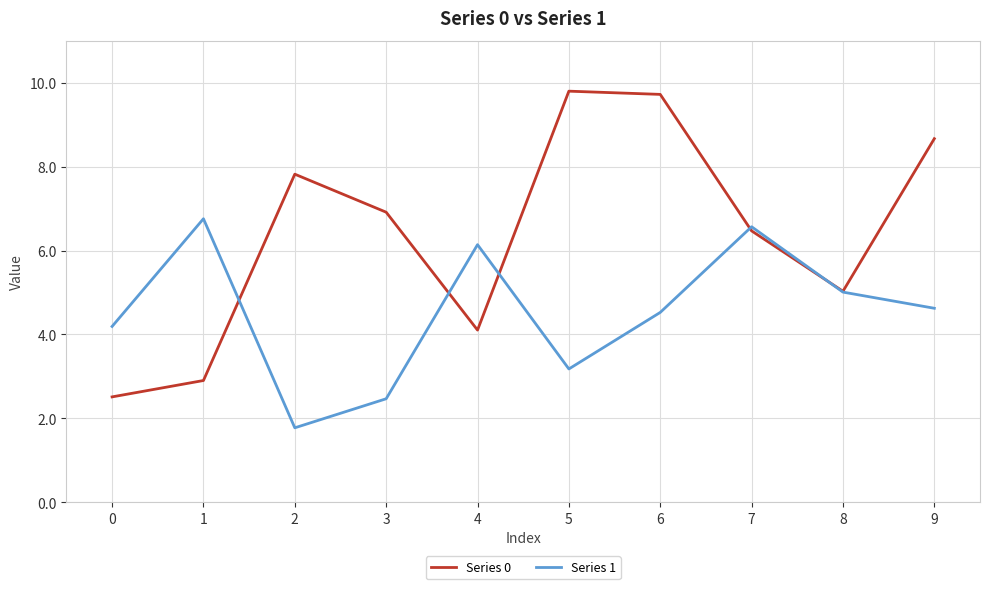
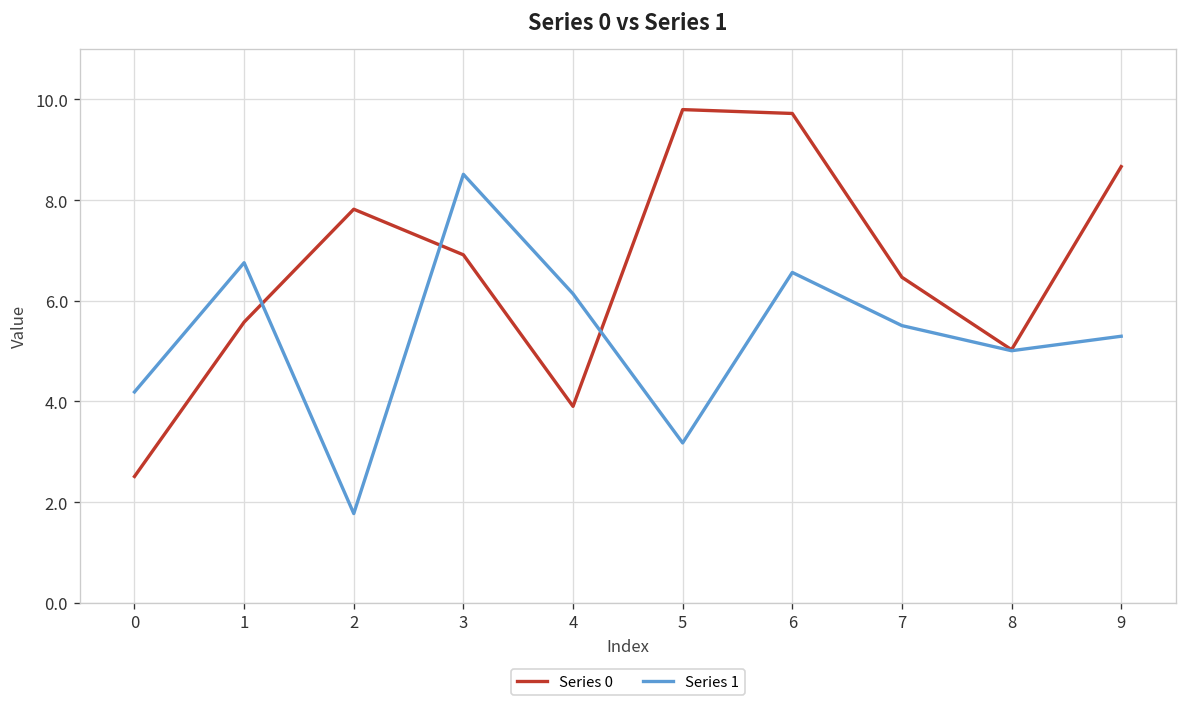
  {
    "Series 0": {
      "0": 2.5,
-     "1": 2.9,
+     "1": 5.6,
      "2": 7.8,
      "3": 6.9,
-     "4": 4.1,
+     "4": 3.9,
      "5": 9.8,
      "6": 9.7,
      "7": 6.5,
      "9": 8.7
    },
    "Series 1": {
      "0": 4.2,
      "1": 6.8,
      "2": 1.8,
-     "3": 2.5,
+     "3": 8.5,
      "4": 6.1,
      "5": 3.2,
-     "6": 4.5,
-     "7": 6.6,
-     "9": 4.6
+     "6": 6.6,
+     "7": 5.5,
+     "9": 5.3
    }
  }
